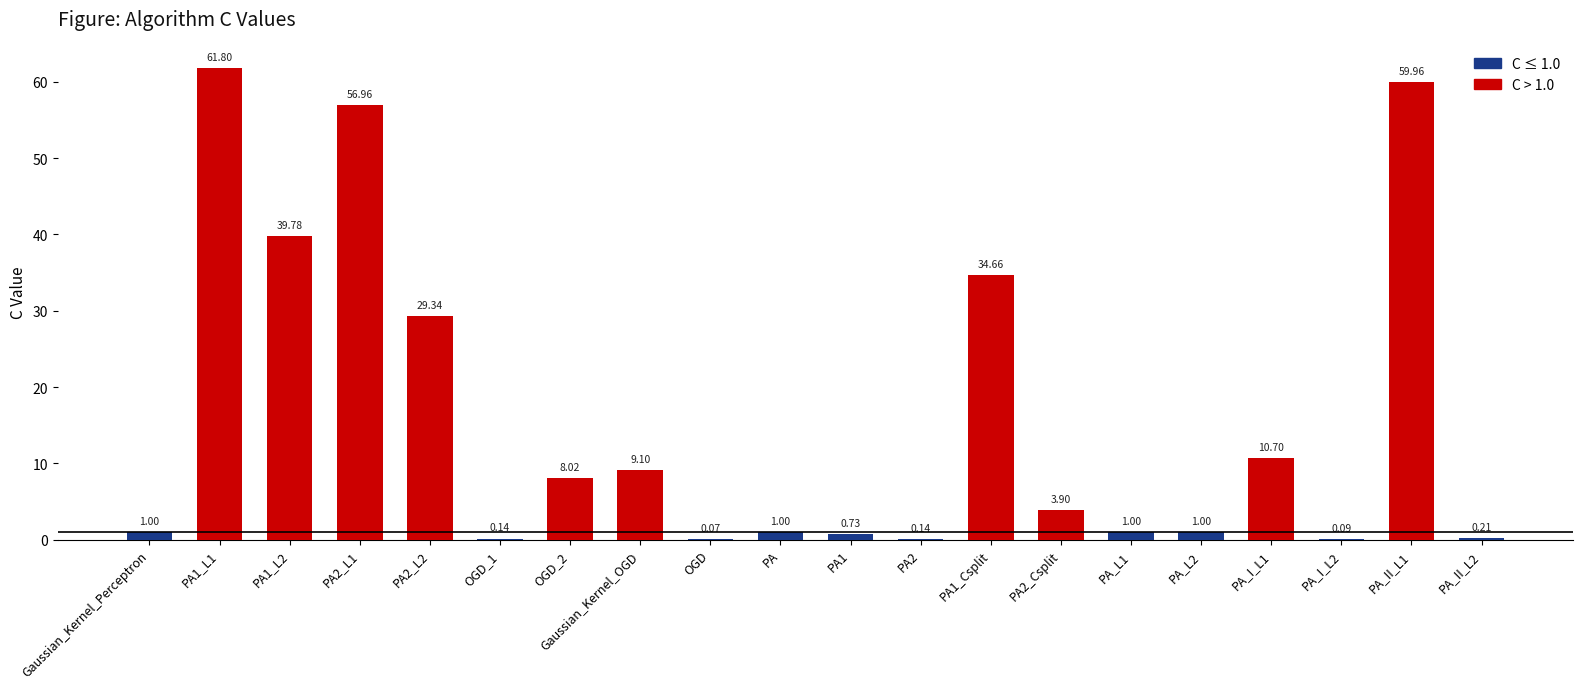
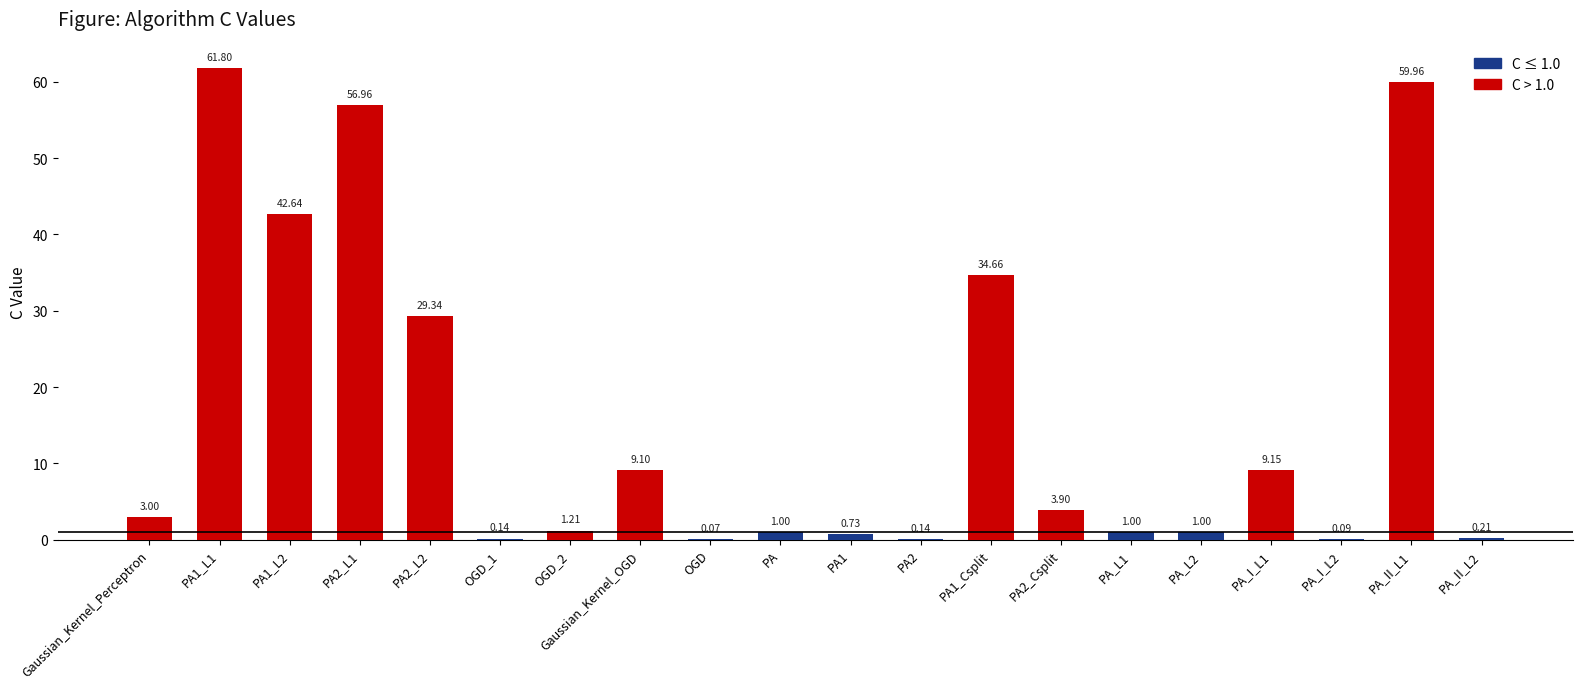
  {
-   "Gaussian_Kernel_Perceptron": 1.00,
+   "Gaussian_Kernel_Perceptron": 3.00,
    "PA1_L1": 61.80,
-   "PA1_L2": 39.78,
+   "PA1_L2": 42.64,
    "PA2_L1": 56.96,
    "PA2_L2": 29.34,
    "OGD_1": 0.14,
-   "OGD_2": 8.02,
+   "OGD_2": 1.21,
    "Gaussian_Kernel_OGD": 9.10,
    "OGD": 0.07,
    "PA": 1.00,
    "PA1": 0.73,
    "PA2": 0.14,
    "PA1_Csplit": 34.66,
    "PA2_Csplit": 3.90,
    "PA_L1": 1.00,
    "PA_L2": 1.00,
-   "PA_I_L1": 10.70,
+   "PA_I_L1": 9.15,
    "PA_I_L2": 0.09,
    "PA_II_L1": 59.96,
    "PA_II_L2": 0.21
  }
